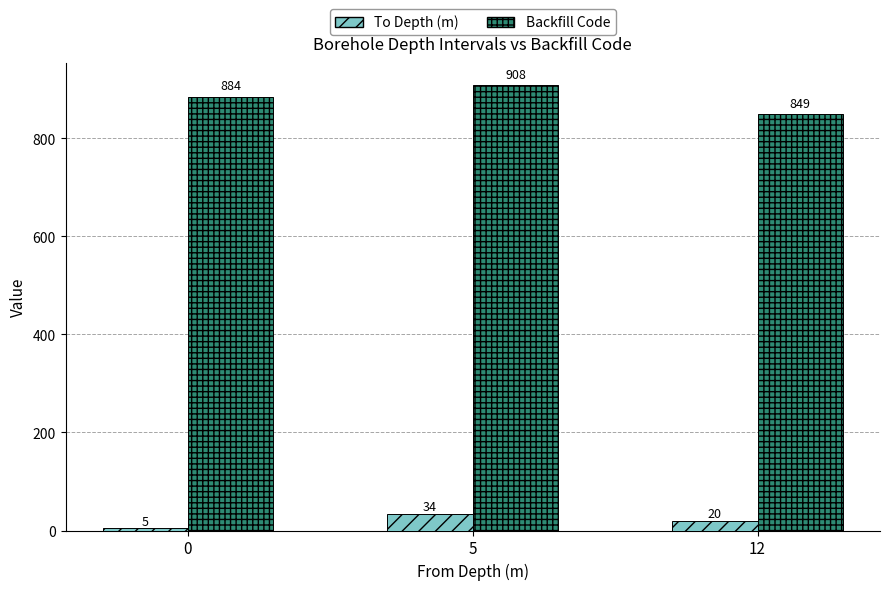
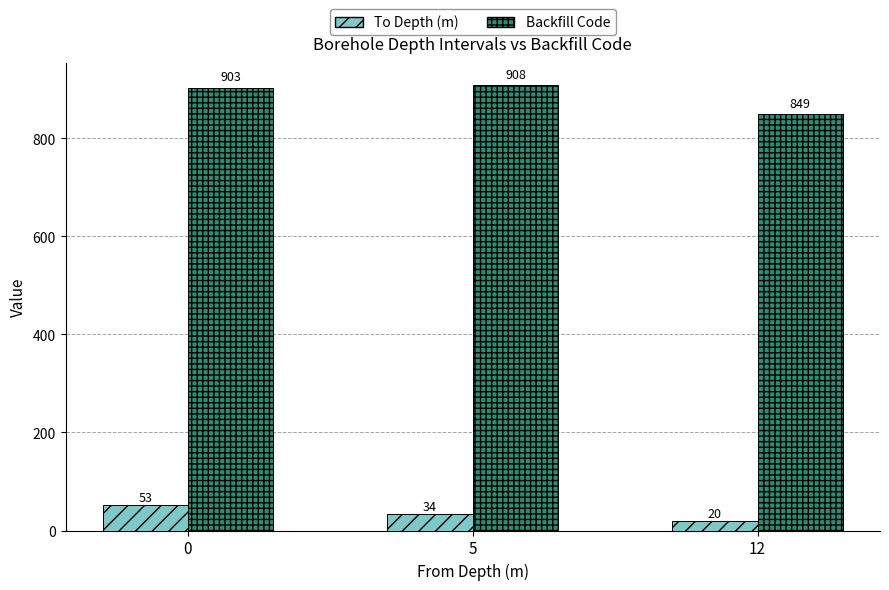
  {
    "To Depth (m)": {
-     "0": 5,
+     "0": 53,
      "5": 34,
      "12": 20
    },
    "Backfill Code": {
-     "0": 884,
+     "0": 903,
      "5": 908,
      "12": 849
    }
  }
